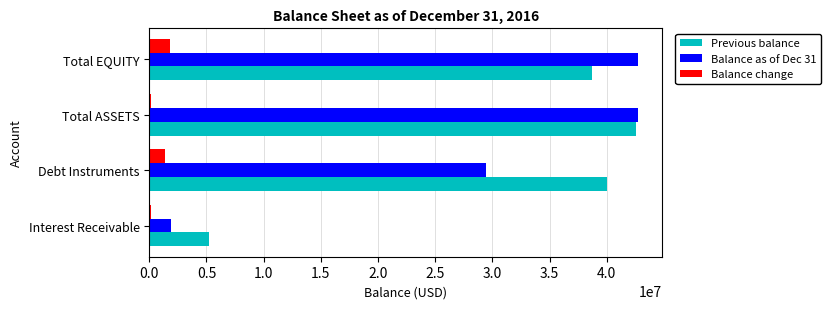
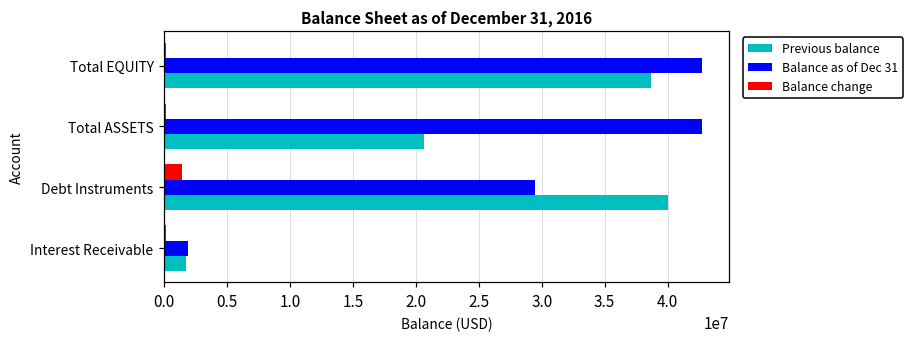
  {
    "Previous balance": {
      "Total EQUITY": 38700000,
-     "Total ASSETS": 42600000,
+     "Total ASSETS": 20700000,
      "Debt Instruments": 40000000,
-     "Interest Receivable": 5300000
+     "Interest Receivable": 1700000
    },
    "Balance as of Dec 31": {
      "Total EQUITY": 42700000,
      "Total ASSETS": 42700000,
      "Debt Instruments": 29400000,
      "Interest Receivable": 1900000
    },
    "Balance change": {
-     "Total EQUITY": 1800000,
+     "Total EQUITY": 200000,
      "Debt Instruments": 1400000
    }
  }
